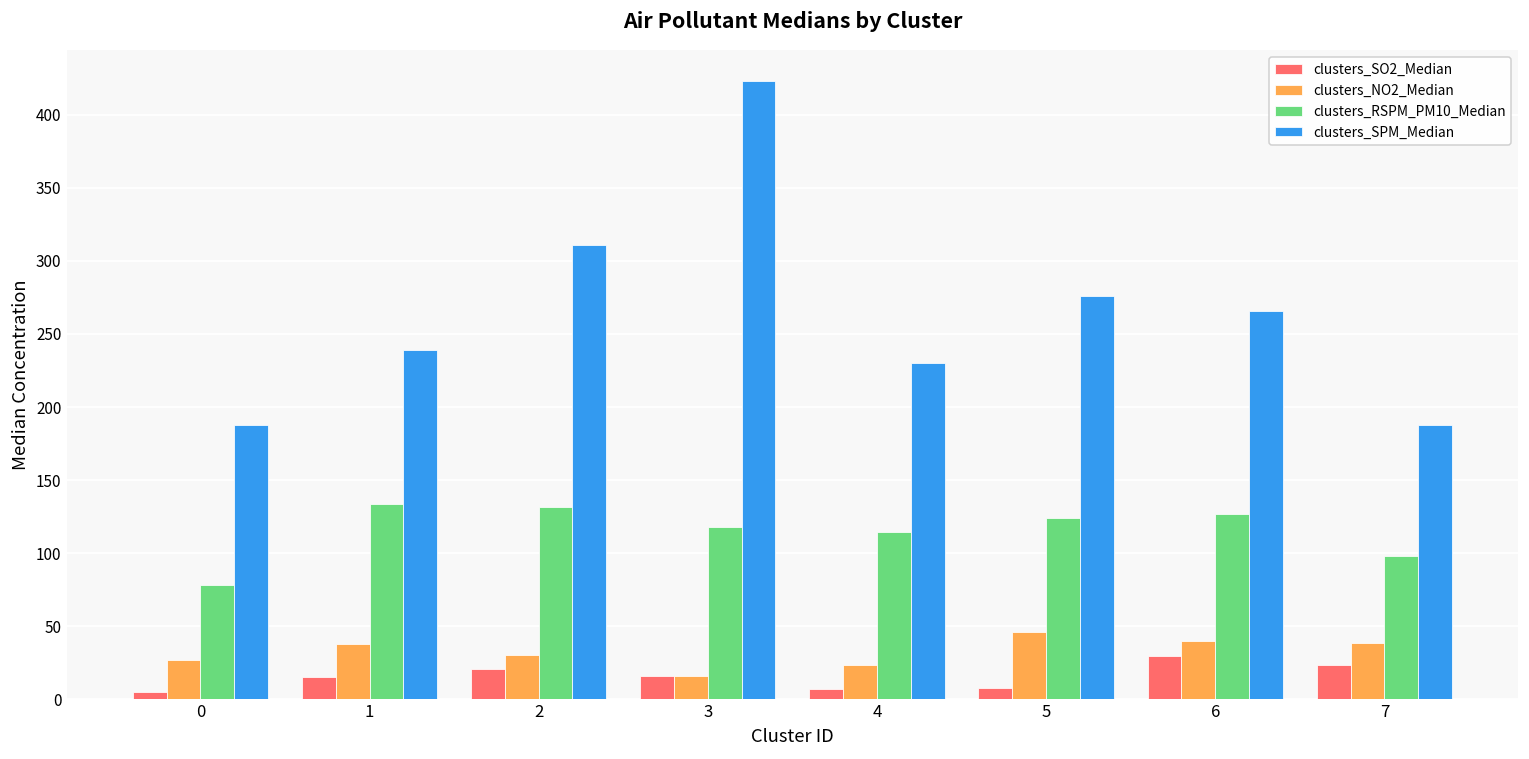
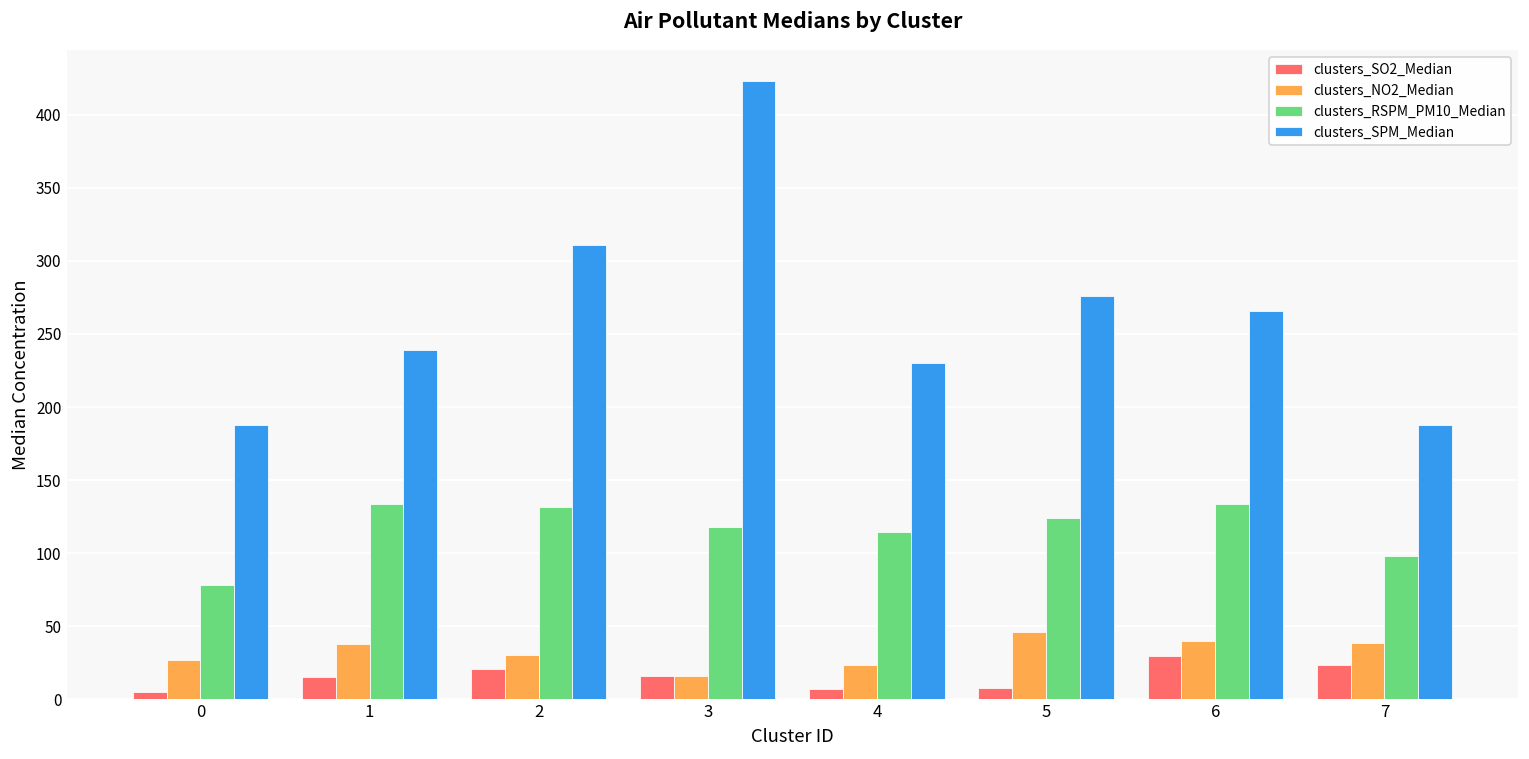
  {
    "clusters_SO2_Median": {
      "0": 5,
      "1": 15,
      "2": 21,
      "3": 16,
      "4": 7,
      "5": 7,
      "6": 29,
      "7": 23
    },
    "clusters_NO2_Median": {
      "0": 27,
      "1": 38,
      "2": 30,
      "3": 16,
      "4": 24,
      "5": 46,
      "6": 40,
      "7": 38
    },
    "clusters_RSPM_PM10_Median": {
      "0": 78,
      "1": 134,
      "2": 131,
      "3": 118,
      "4": 114,
      "5": 124,
-     "6": 127,
+     "6": 133,
      "7": 98
    },
    "clusters_SPM_Median": {
      "0": 187,
      "1": 239,
      "2": 311,
      "3": 423,
      "4": 230,
      "5": 276,
      "6": 266,
      "7": 188
    }
  }
